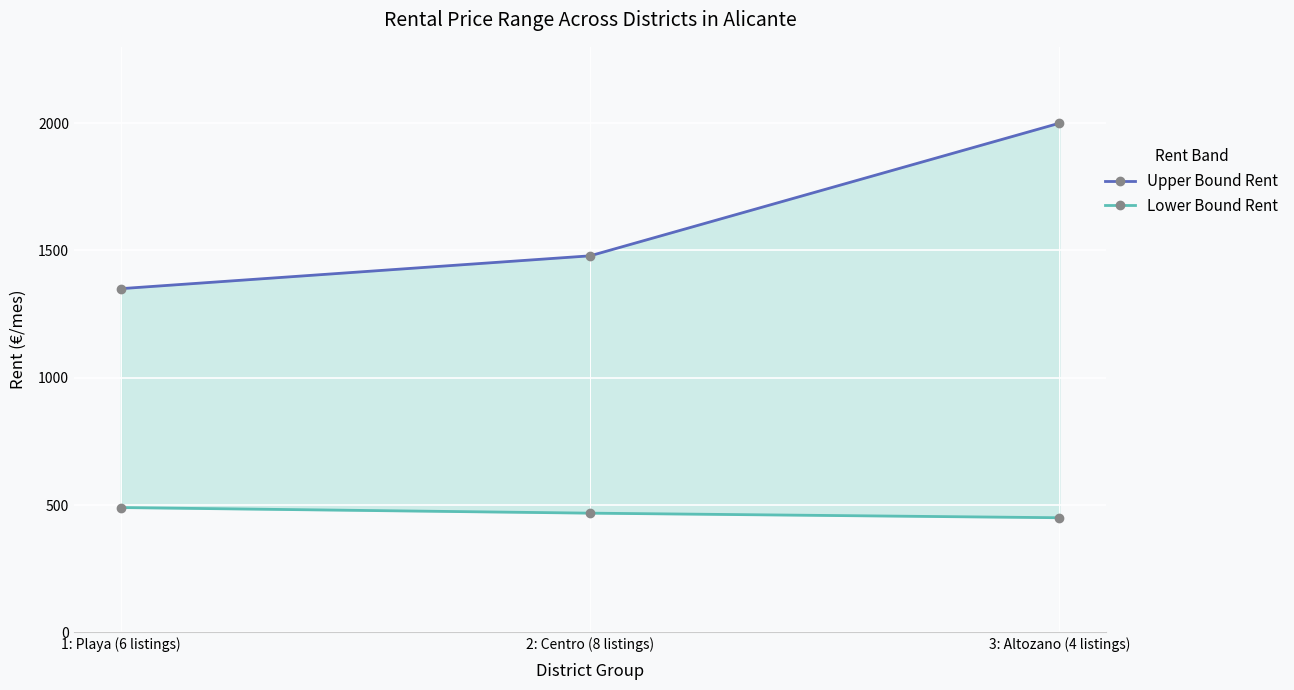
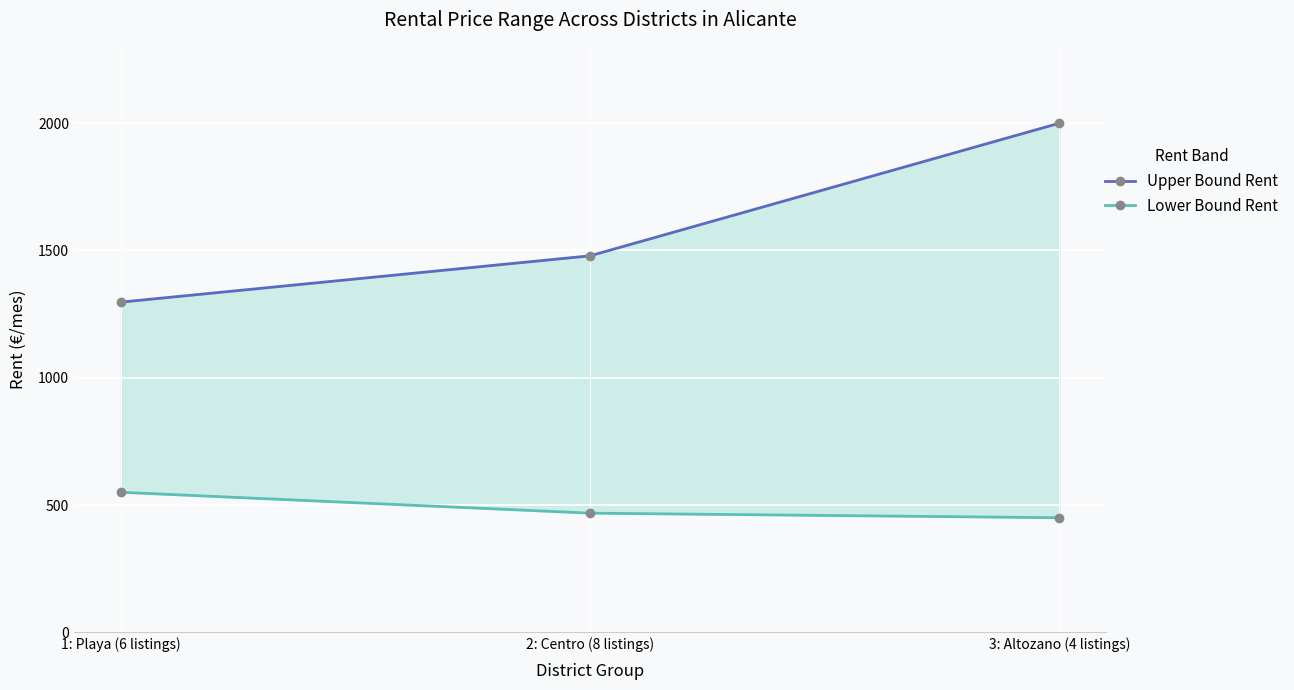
  {
    "Upper Bound Rent": {
-     "1: Playa (6 listings)": 1350,
+     "1: Playa (6 listings)": 1300,
      "2: Centro (8 listings)": 1480,
      "3: Altozano (4 listings)": 2000
    },
    "Lower Bound Rent": {
-     "1: Playa (6 listings)": 490,
+     "1: Playa (6 listings)": 550,
      "2: Centro (8 listings)": 470,
      "3: Altozano (4 listings)": 450
    }
  }
